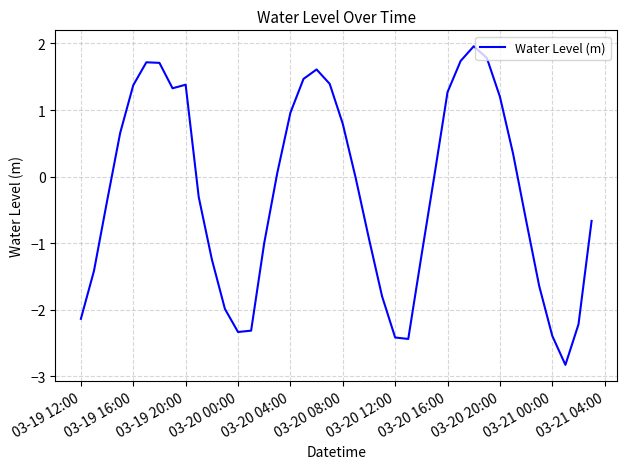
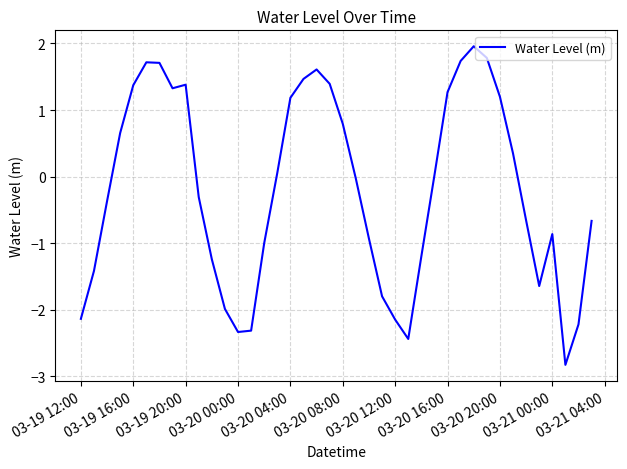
  {
    "03-19 12:00": -2.1,
    "03-19 16:00": 1.4,
    "03-19 20:00": 1.4,
    "03-20 00:00": -2.3,
-   "03-20 04:00": 1.0,
+   "03-20 04:00": 1.2,
    "03-20 08:00": 0.8,
-   "03-20 12:00": -2.4,
+   "03-20 12:00": -2.1,
    "03-20 16:00": 1.3,
    "03-20 20:00": 1.2,
-   "03-21 00:00": -2.4
+   "03-21 00:00": -0.9
  }
